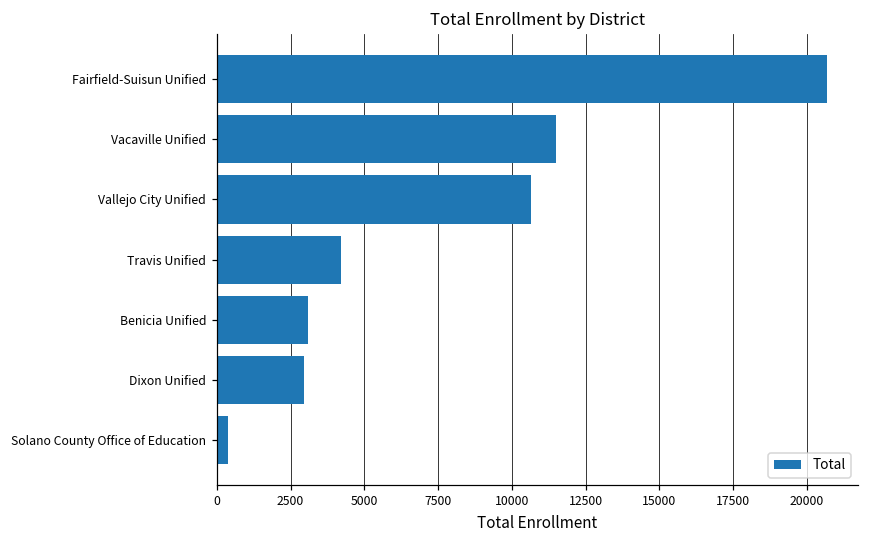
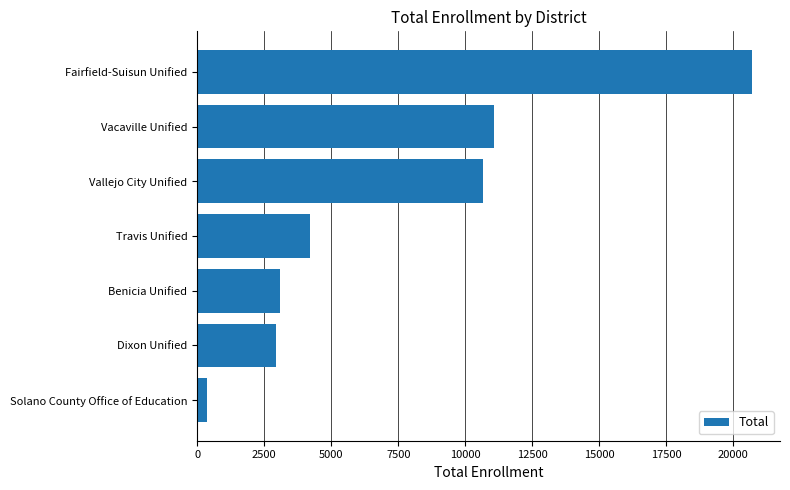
  {
    "Fairfield-Suisun Unified": 20700,
-   "Vacaville Unified": 11500,
+   "Vacaville Unified": 11100,
    "Vallejo City Unified": 10600,
    "Travis Unified": 4200,
    "Benicia Unified": 3100,
    "Dixon Unified": 3000,
    "Solano County Office of Education": 400
  }
